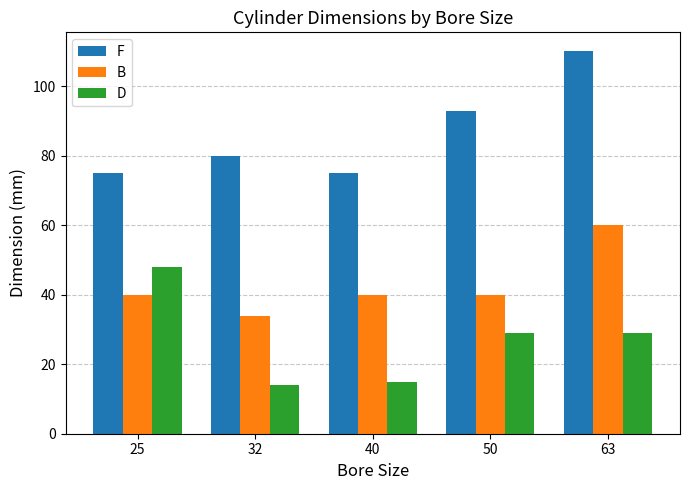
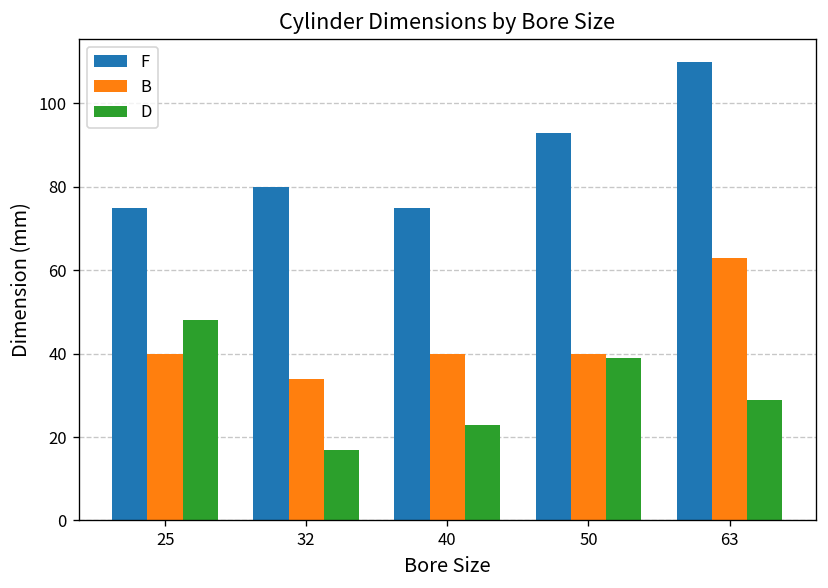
  {
    "F": {
      "25": 75,
      "32": 80,
      "40": 75,
      "50": 93,
      "63": 110
    },
    "B": {
      "25": 40,
      "32": 34,
      "40": 40,
      "50": 40,
-     "63": 60
+     "63": 63
    },
    "D": {
      "25": 48,
-     "32": 14,
-     "40": 15,
-     "50": 29,
+     "32": 17,
+     "40": 23,
+     "50": 39,
      "63": 29
    }
  }
